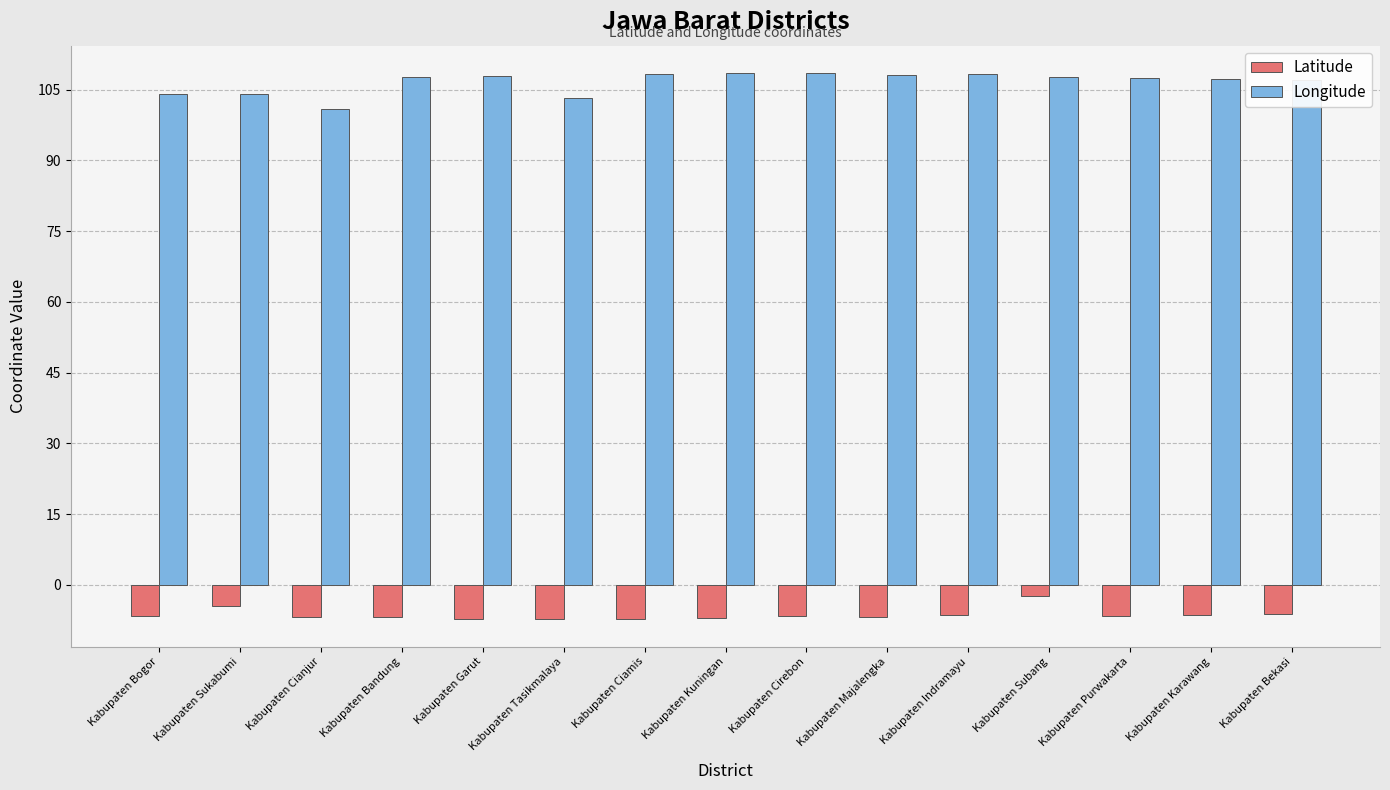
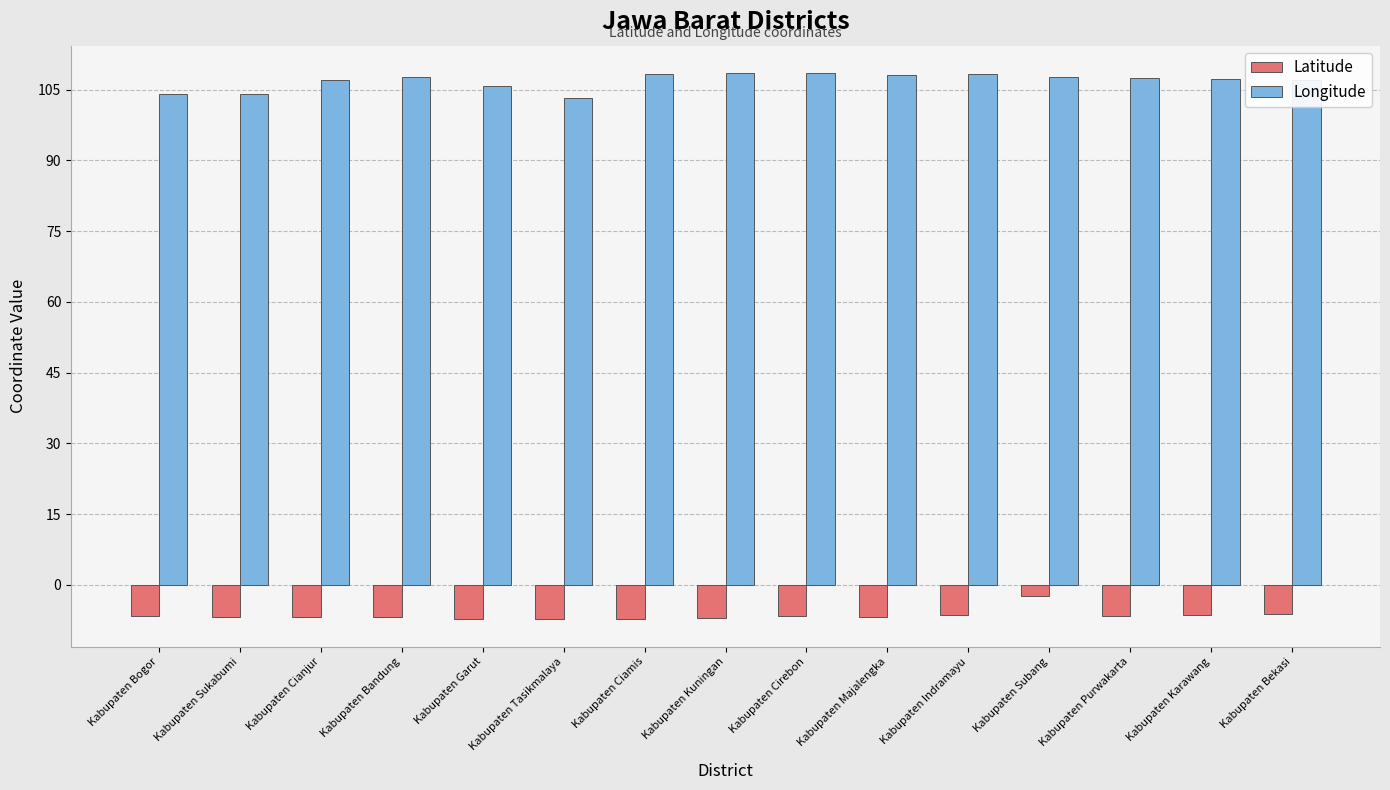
  {
    "Latitude": {
      "Kabupaten Bogor": -7,
-     "Kabupaten Sukabumi": -5,
+     "Kabupaten Sukabumi": -7,
      "Kabupaten Cianjur": -7,
      "Kabupaten Bandung": -7,
      "Kabupaten Garut": -7,
      "Kabupaten Tasikmalaya": -7,
      "Kabupaten Ciamis": -7,
      "Kabupaten Kuningan": -7,
      "Kabupaten Cirebon": -7,
      "Kabupaten Majalengka": -7,
      "Kabupaten Indramayu": -6,
      "Kabupaten Subang": -2,
      "Kabupaten Purwakarta": -7,
      "Kabupaten Karawang": -6,
      "Kabupaten Bekasi": -6
    },
    "Longitude": {
      "Kabupaten Bogor": 104,
      "Kabupaten Sukabumi": 104,
-     "Kabupaten Cianjur": 101,
+     "Kabupaten Cianjur": 107,
      "Kabupaten Bandung": 108,
-     "Kabupaten Garut": 108,
+     "Kabupaten Garut": 106,
      "Kabupaten Tasikmalaya": 103,
      "Kabupaten Ciamis": 108,
      "Kabupaten Kuningan": 108,
      "Kabupaten Cirebon": 109,
      "Kabupaten Majalengka": 108,
      "Kabupaten Indramayu": 108,
      "Kabupaten Subang": 108,
      "Kabupaten Purwakarta": 107,
      "Kabupaten Karawang": 107
    }
  }
